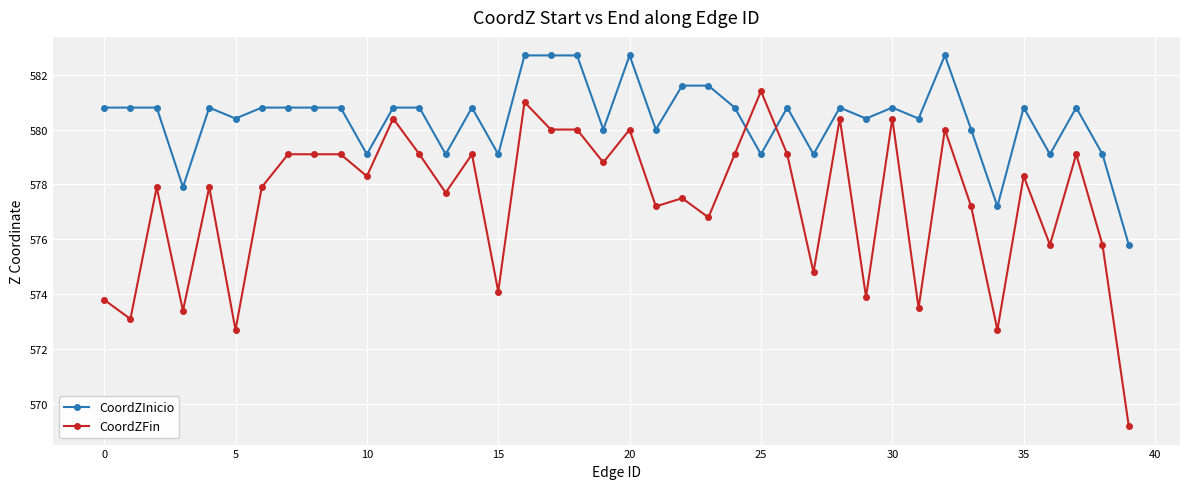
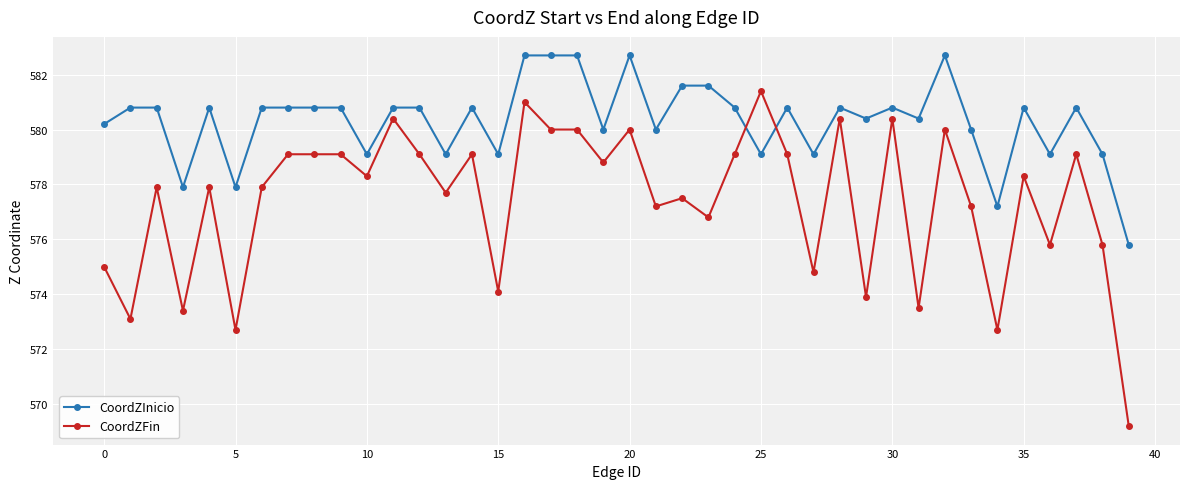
  {
    "CoordZInicio": {
-     "0": 580.8,
-     "5": 580.4,
+     "0": 580.2,
+     "5": 577.9,
      "10": 579.1,
      "15": 579.1,
      "20": 582.7,
      "25": 579.1,
      "30": 580.8,
      "35": 580.8
    },
    "CoordZFin": {
-     "0": 573.8,
+     "0": 575.0,
      "5": 572.7,
      "10": 578.3,
      "15": 574.1,
      "20": 580.0,
      "25": 581.4,
      "30": 580.4,
      "35": 578.3
    }
  }
